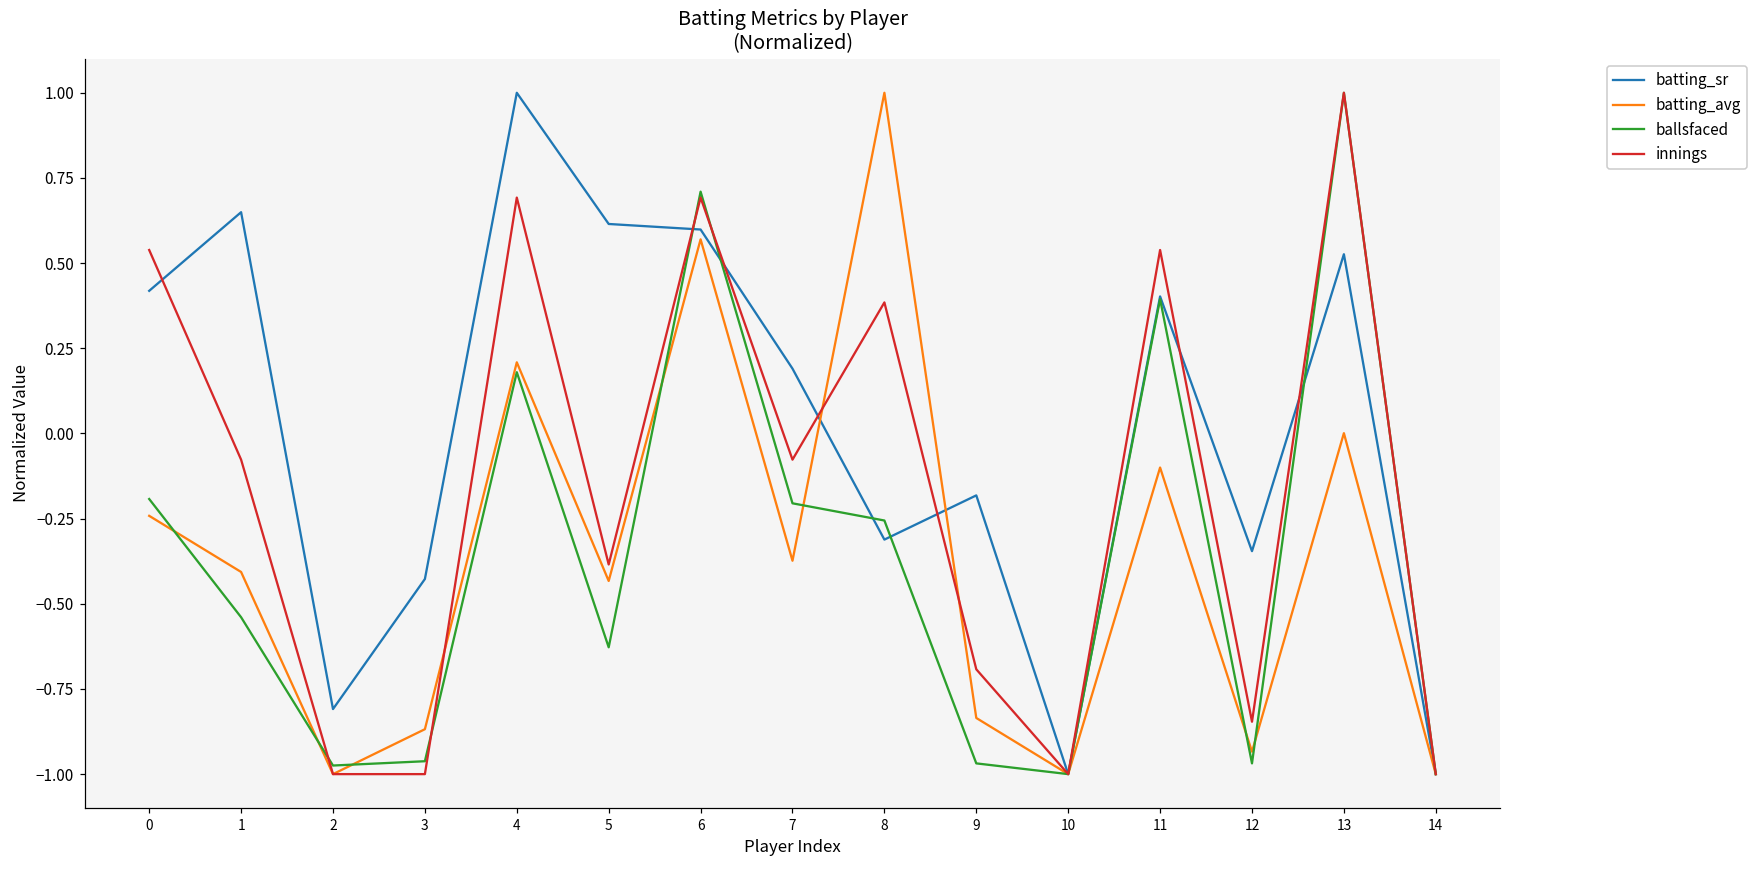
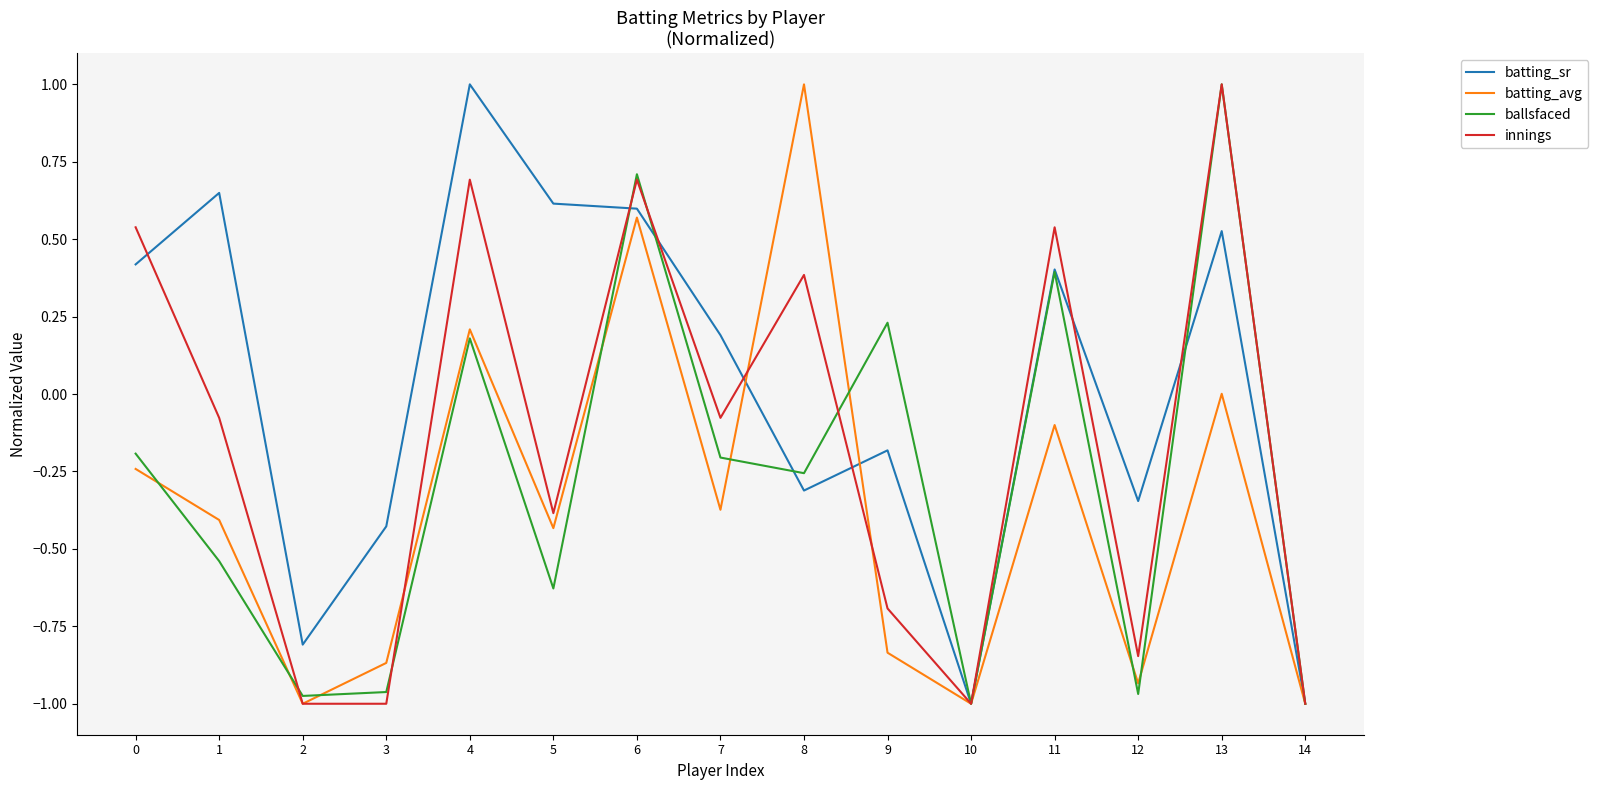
  {
    "batting_sr": {
      "0": 0.42,
      "1": 0.65,
      "2": -0.81,
      "3": -0.43,
      "4": 1.00,
      "5": 0.61,
      "6": 0.60,
      "7": 0.19,
      "8": -0.31,
      "9": -0.18,
      "12": -0.35,
      "13": 0.53
    },
    "batting_avg": {
      "0": -0.24,
      "1": -0.41,
      "3": -0.87,
      "4": 0.21,
      "5": -0.43,
      "6": 0.57,
      "7": -0.37,
      "8": 1.00,
      "9": -0.84,
      "11": -0.10,
      "12": -0.93,
      "13": 0.00
    },
    "ballsfaced": {
      "0": -0.19,
      "1": -0.54,
      "2": -0.97,
      "3": -0.96,
      "4": 0.18,
      "5": -0.63,
      "6": 0.71,
      "7": -0.21,
      "8": -0.26,
-     "9": -0.97,
+     "9": 0.23,
      "12": -0.97
    },
    "innings": {
      "0": 0.54,
      "1": -0.08,
      "3": -1.00,
      "4": 0.69,
      "5": -0.38,
      "6": 0.69,
      "7": -0.08,
      "8": 0.38,
      "9": -0.69,
      "11": 0.54,
      "12": -0.85
    }
  }
